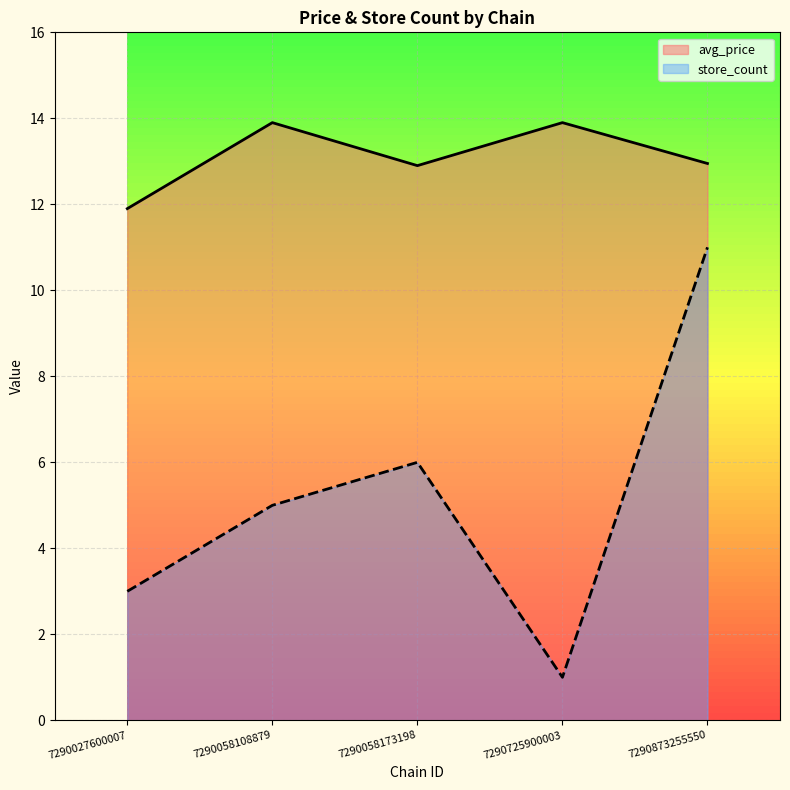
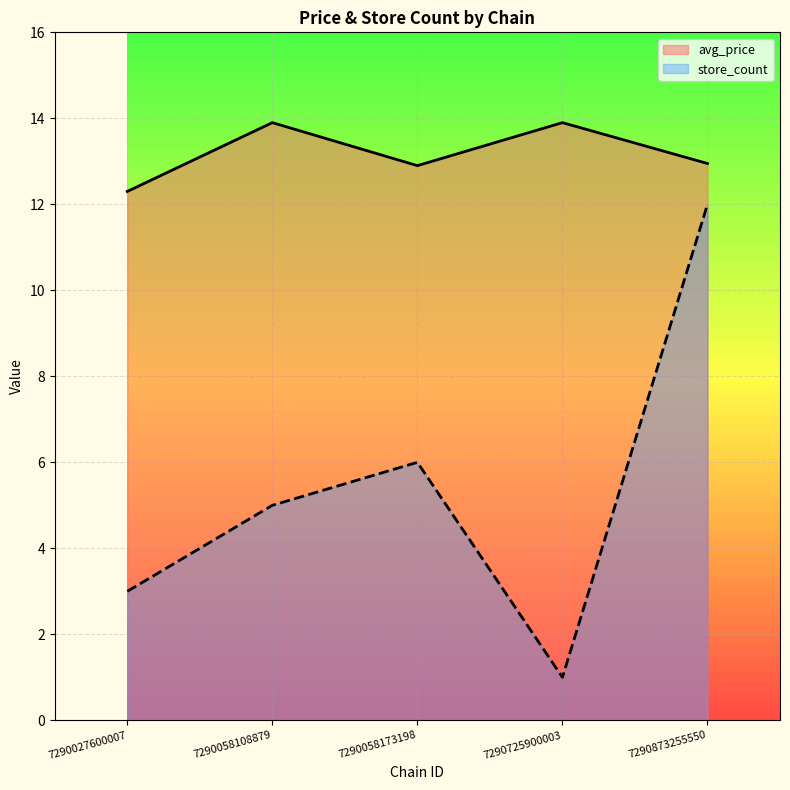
  {
    "avg_price": {
-     "7290027600007": 11.9,
+     "7290027600007": 12.3,
      "7290058108879": 13.9,
      "7290058173198": 12.9,
      "7290725900003": 13.9,
      "7290873255550": 13.0
    },
    "store_count": {
      "7290027600007": 3,
      "7290058108879": 5,
      "7290058173198": 6,
      "7290725900003": 1,
-     "7290873255550": 11
+     "7290873255550": 12
    }
  }
